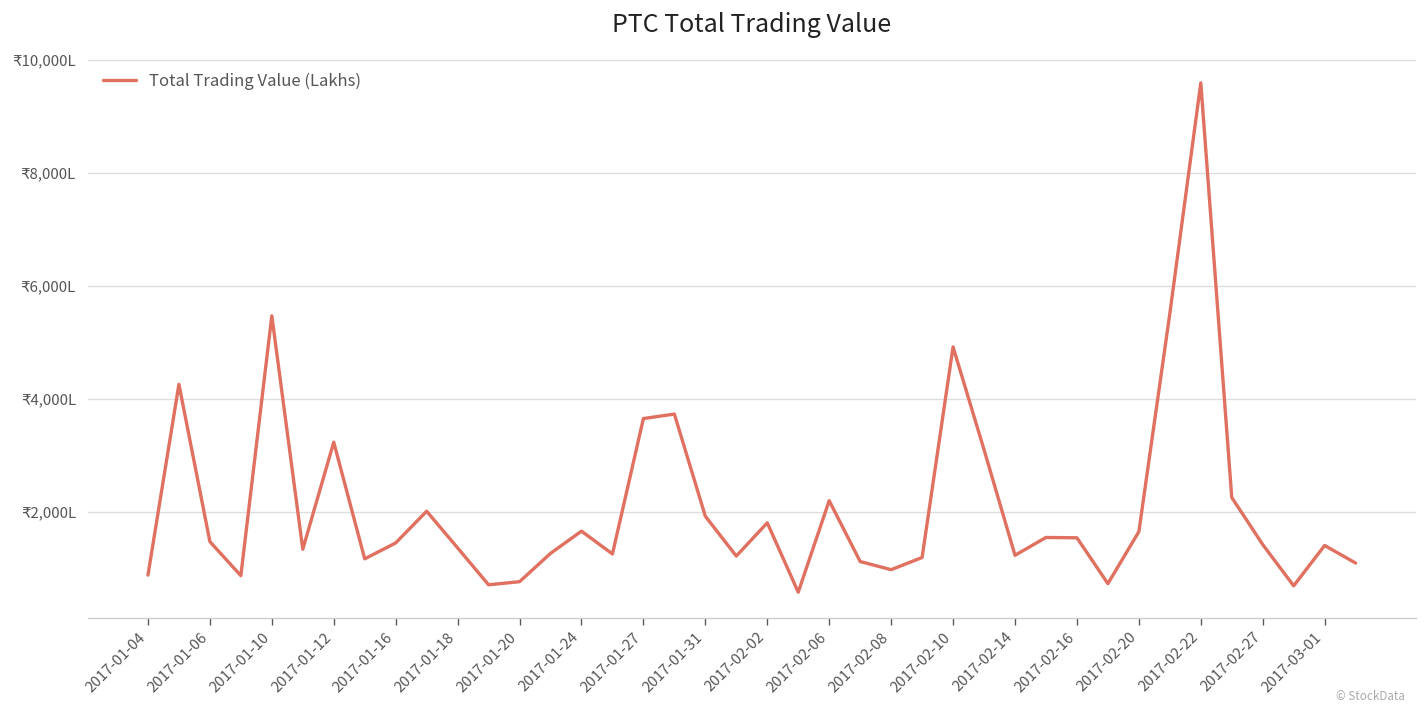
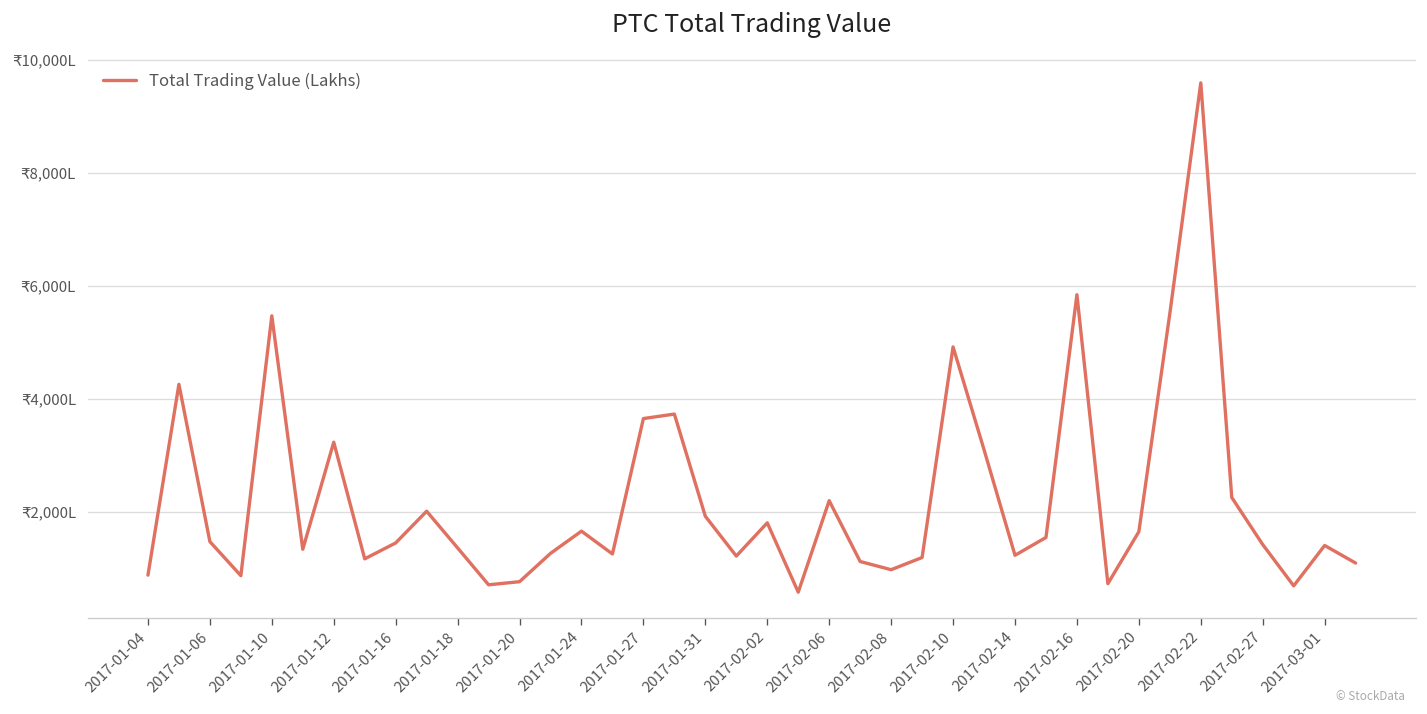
  {
    "2017-01-04": "₹900L",
    "2017-01-06": "₹1,500L",
    "2017-01-10": "₹5,500L",
    "2017-01-12": "₹3,200L",
    "2017-01-16": "₹1,400L",
    "2017-01-18": "₹1,400L",
    "2017-01-20": "₹800L",
    "2017-01-24": "₹1,700L",
    "2017-01-27": "₹3,700L",
    "2017-01-31": "₹1,900L",
    "2017-02-02": "₹1,800L",
    "2017-02-06": "₹2,200L",
    "2017-02-08": "₹1,000L",
    "2017-02-10": "₹4,900L",
    "2017-02-14": "₹1,200L",
-   "2017-02-16": "₹1,500L",
+   "2017-02-16": "₹5,800L",
    "2017-02-20": "₹1,600L",
    "2017-02-22": "₹9,600L",
    "2017-02-27": "₹1,400L",
    "2017-03-01": "₹1,400L"
  }
